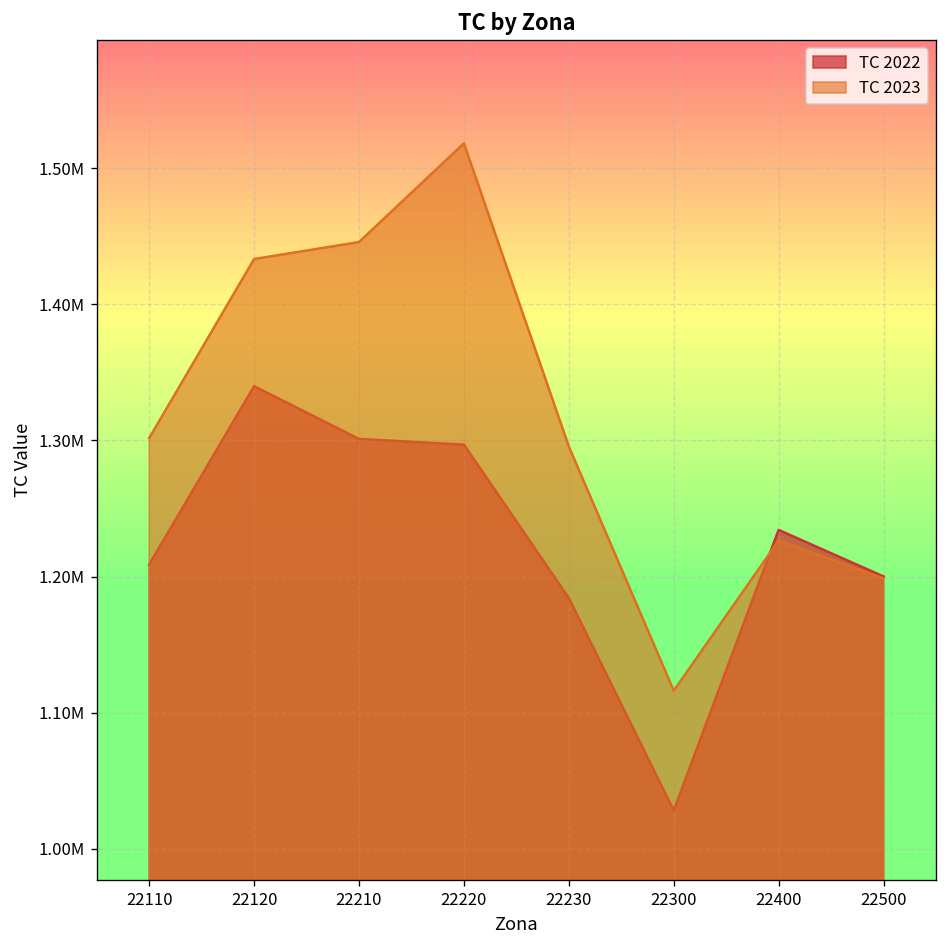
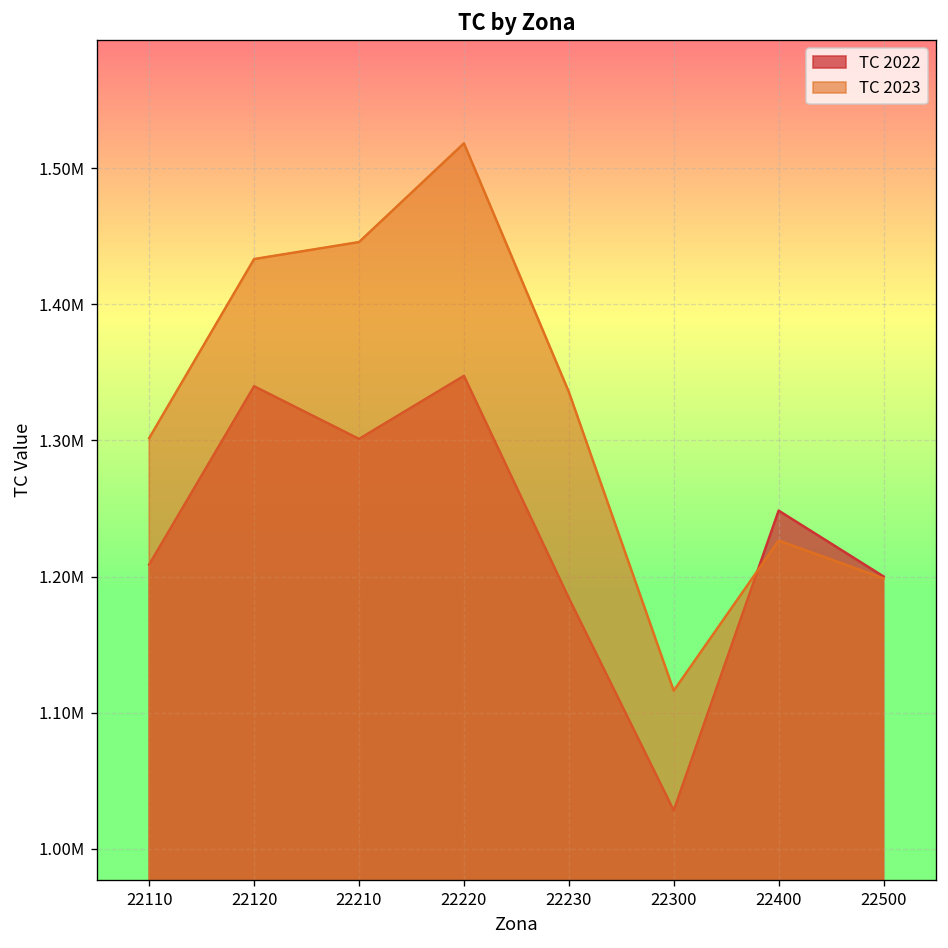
  {
    "TC 2022": {
      "22110": 1209000,
      "22120": 1340000,
      "22210": 1301000,
-     "22220": 1297000,
+     "22220": 1347000,
      "22230": 1184000,
      "22300": 1028000,
-     "22400": 1234000
+     "22400": 1248000
    },
    "TC 2023": {
      "22110": 1302000,
      "22120": 1433000,
      "22210": 1446000,
      "22220": 1518000,
-     "22230": 1295000,
+     "22230": 1336000,
      "22300": 1116000,
      "22400": 1226000
    }
  }
